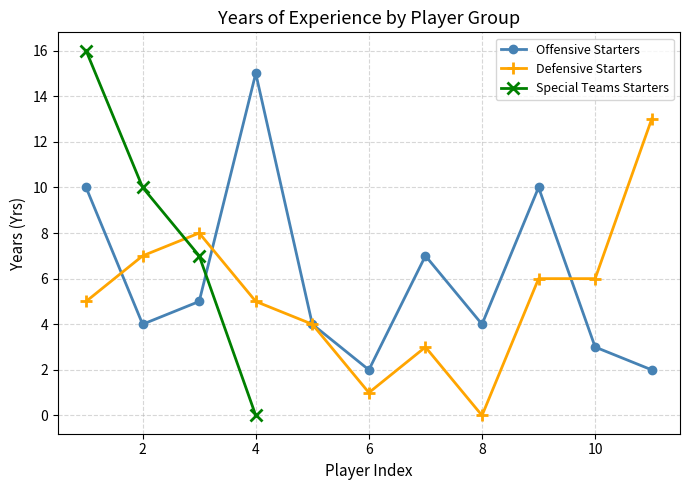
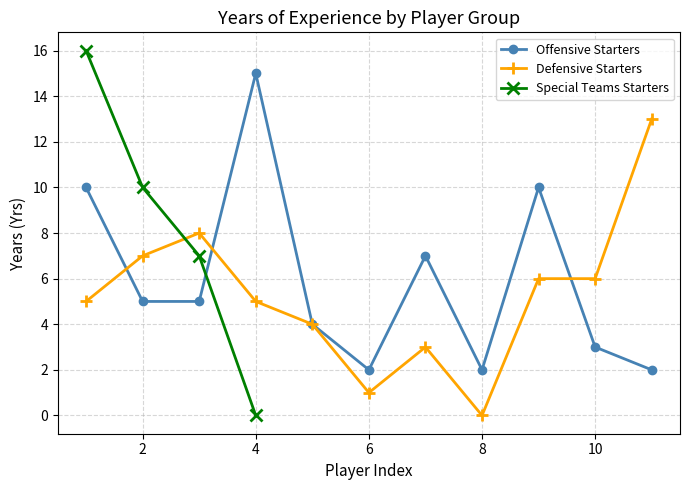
  {
    "Offensive Starters": {
-     "2": 4,
+     "2": 5,
      "4": 15,
      "6": 2,
-     "8": 4,
+     "8": 2,
      "10": 3
    },
    "Defensive Starters": {
      "2": 7,
      "4": 5,
      "6": 1,
      "8": 0,
      "10": 6
    },
    "Special Teams Starters": {
      "2": 10,
      "4": 0
    }
  }
